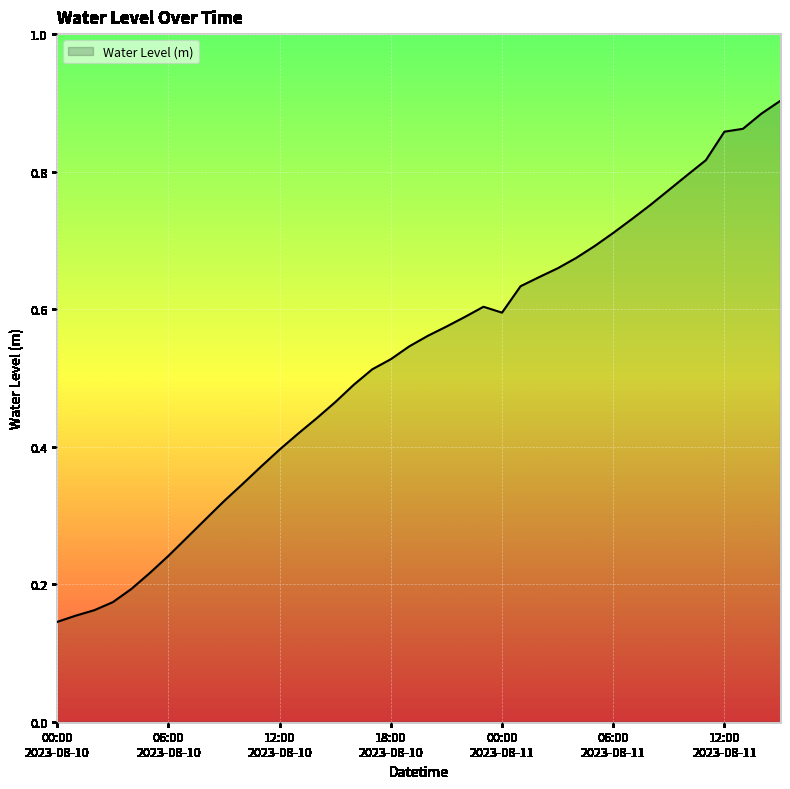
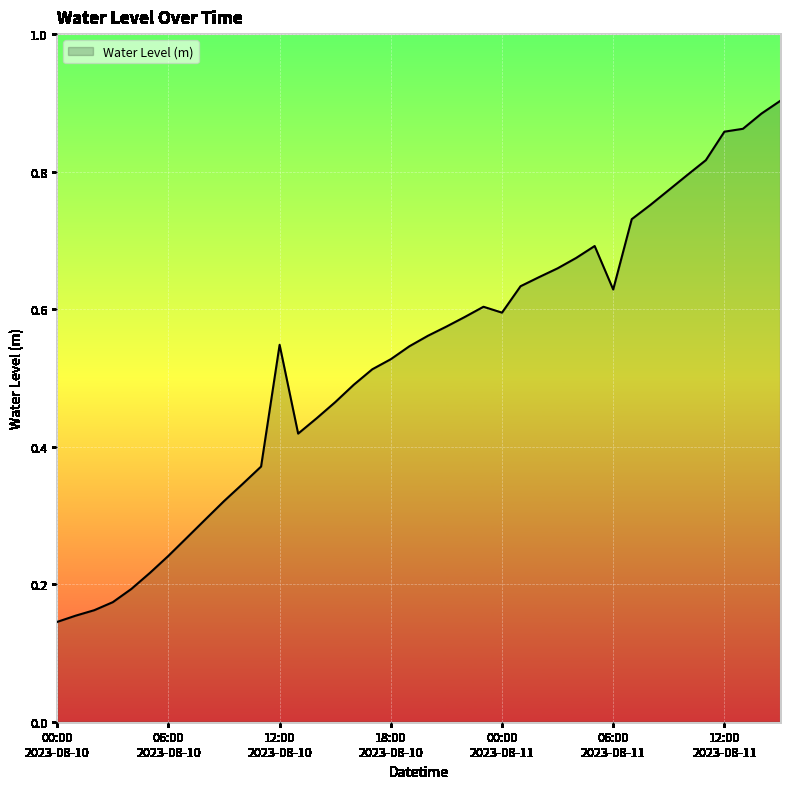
  {
    "00:00 2023-08-10": 0.15,
    "06:00 2023-08-10": 0.24,
-   "12:00 2023-08-10": 0.40,
+   "12:00 2023-08-10": 0.55,
    "18:00 2023-08-10": 0.53,
    "00:00 2023-08-11": 0.59,
-   "06:00 2023-08-11": 0.71,
+   "06:00 2023-08-11": 0.63,
    "12:00 2023-08-11": 0.86
  }
